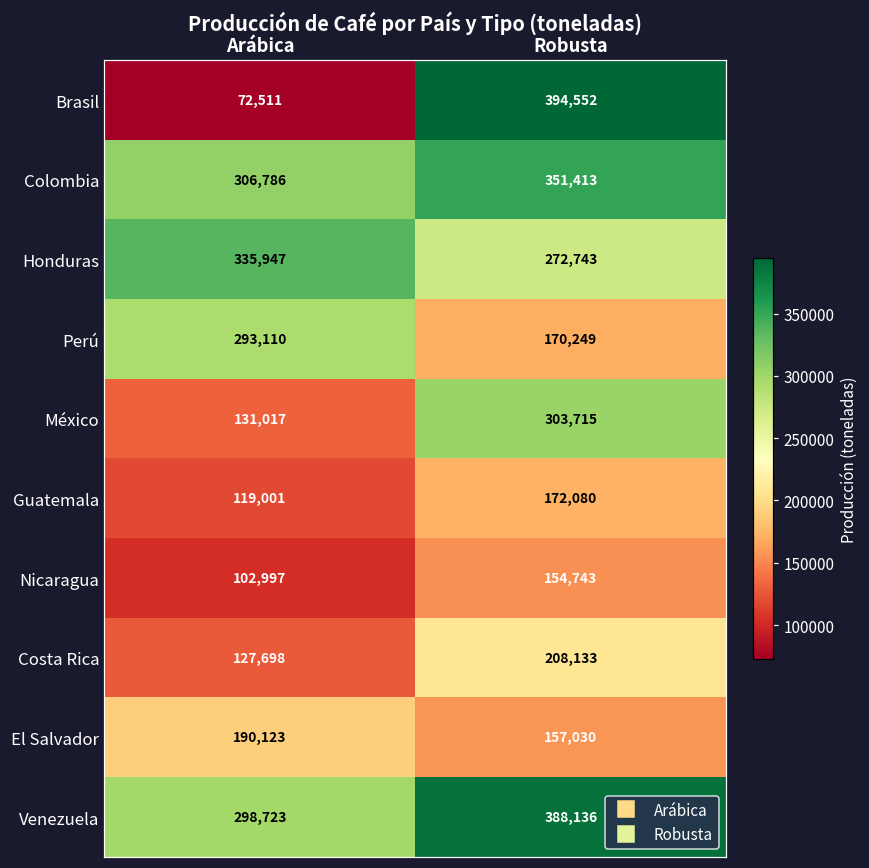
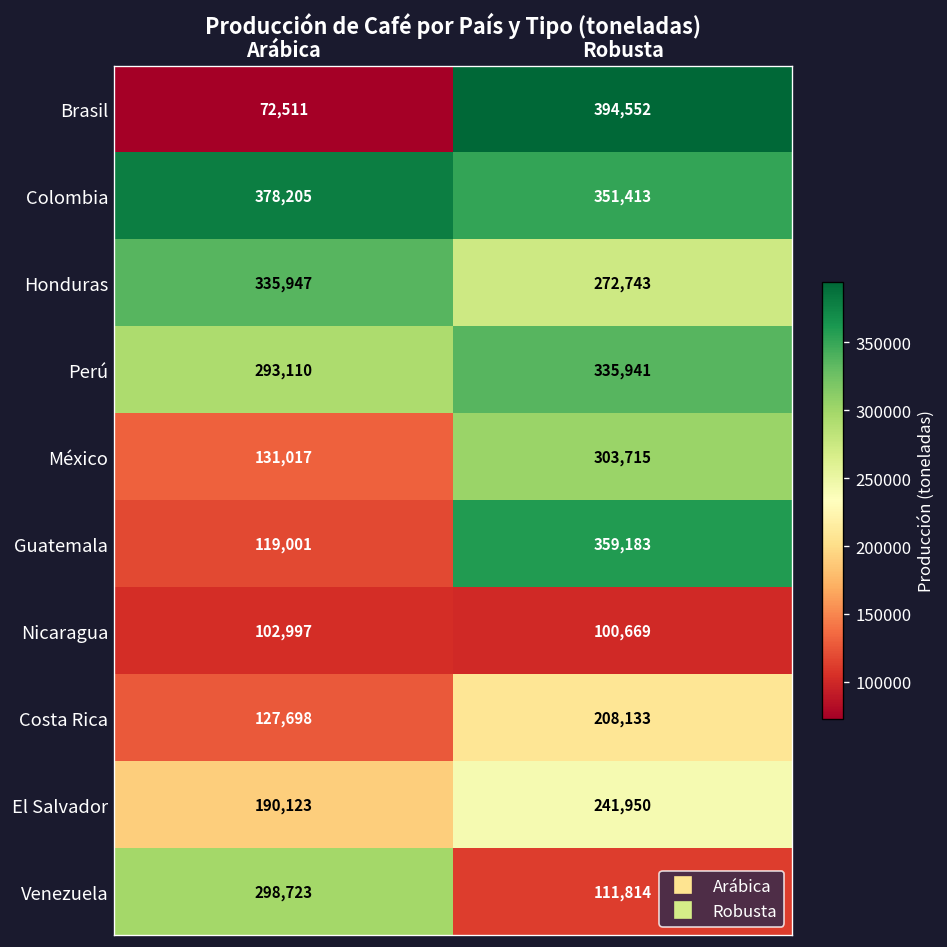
  {
    "Brasil": {
      "Arábica": "72,511",
      "Robusta": "394,552"
    },
    "Colombia": {
-     "Arábica": "306,786",
+     "Arábica": "378,205",
      "Robusta": "351,413"
    },
    "Honduras": {
      "Arábica": "335,947",
      "Robusta": "272,743"
    },
    "Perú": {
      "Arábica": "293,110",
-     "Robusta": "170,249"
+     "Robusta": "335,941"
    },
    "México": {
      "Arábica": "131,017",
      "Robusta": "303,715"
    },
    "Guatemala": {
      "Arábica": "119,001",
-     "Robusta": "172,080"
+     "Robusta": "359,183"
    },
    "Nicaragua": {
      "Arábica": "102,997",
-     "Robusta": "154,743"
+     "Robusta": "100,669"
    },
    "Costa Rica": {
      "Arábica": "127,698",
      "Robusta": "208,133"
    },
    "El Salvador": {
      "Arábica": "190,123",
-     "Robusta": "157,030"
+     "Robusta": "241,950"
    },
    "Venezuela": {
      "Arábica": "298,723",
-     "Robusta": "388,136"
+     "Robusta": "111,814"
    }
  }
